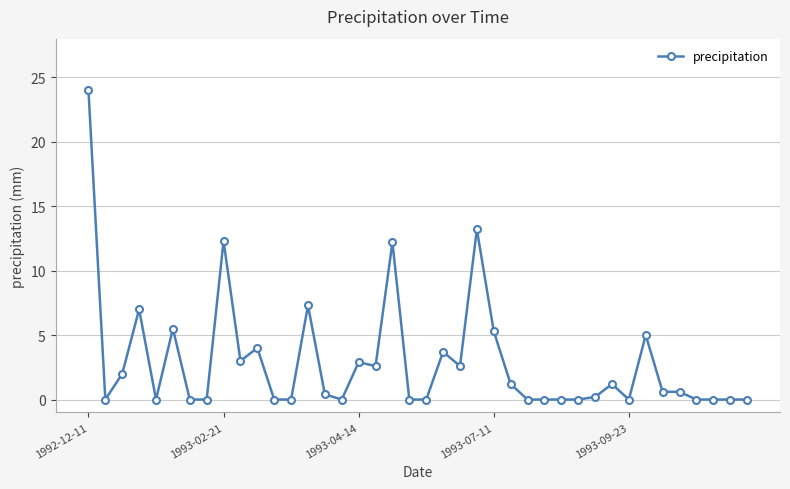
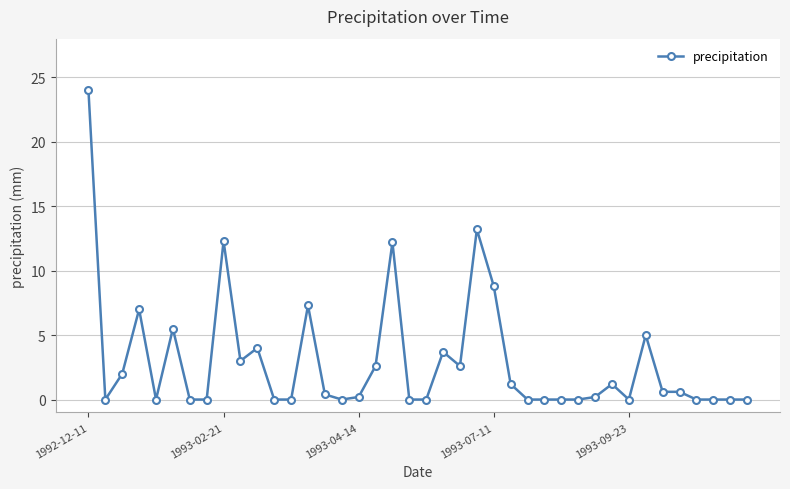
  {
    "1992-12-11": 24.0,
    "1993-02-21": 12.3,
-   "1993-04-14": 2.9,
-   "1993-07-11": 5.3,
+   "1993-04-14": 0.2,
+   "1993-07-11": 8.8,
    "1993-09-23": 0.0
  }
